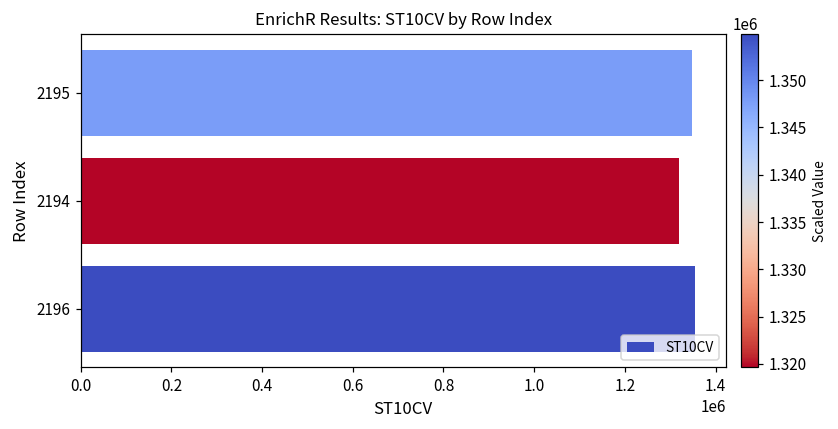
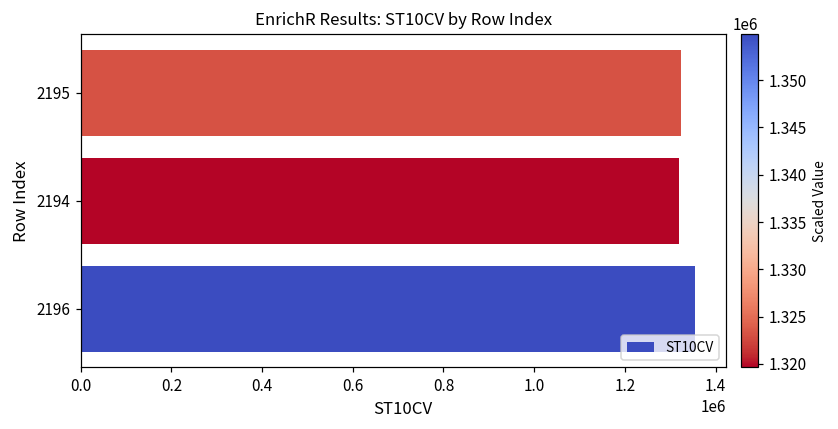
  {
-   "2195": 1350000,
+   "2195": 1320000,
    "2194": 1320000,
    "2196": 1350000
  }
